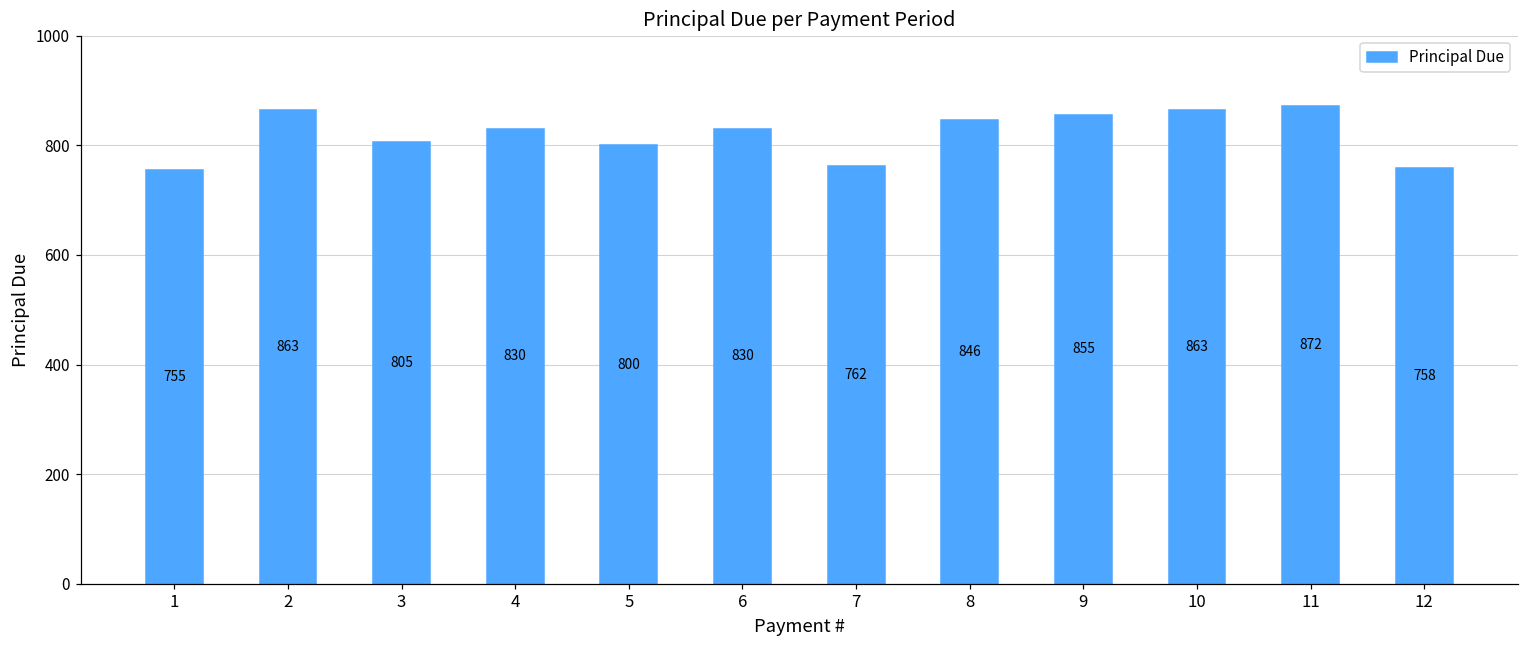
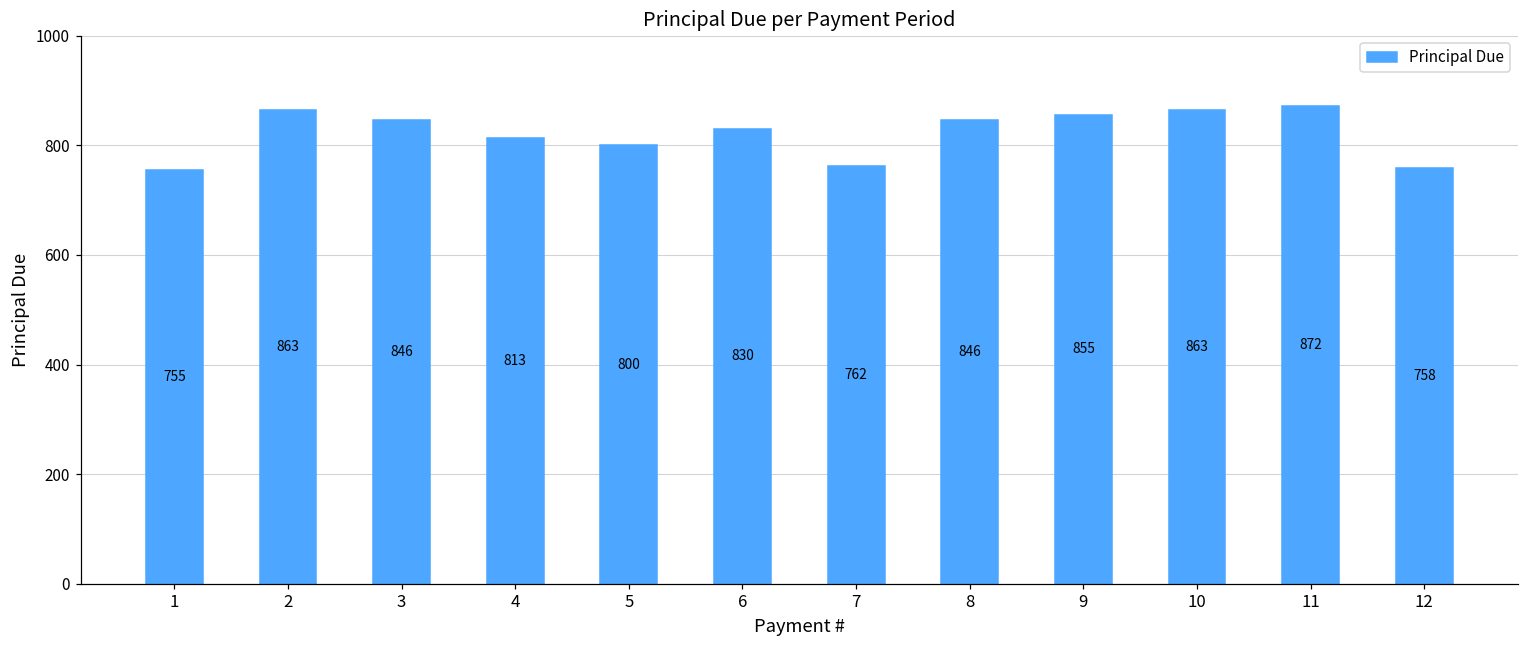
  {
    "1": 755,
    "2": 863,
-   "3": 805,
-   "4": 830,
+   "3": 846,
+   "4": 813,
    "5": 800,
    "6": 830,
    "7": 762,
    "8": 846,
    "9": 855,
    "10": 863,
    "11": 872,
    "12": 758
  }
